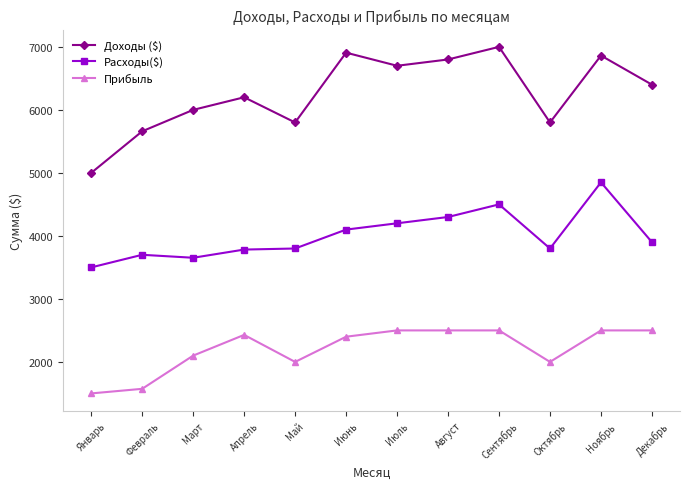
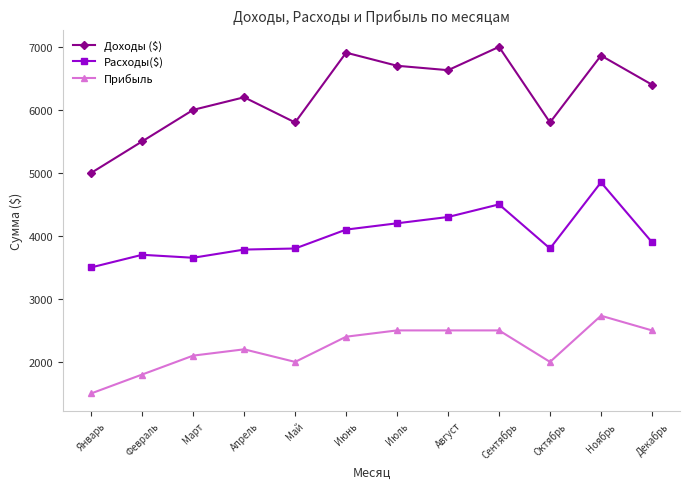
  {
    "Доходы ($)": {
      "Январь": 5000,
-     "Февраль": 5700,
+     "Февраль": 5500,
      "Март": 6000,
      "Апрель": 6200,
      "Май": 5800,
      "Июнь": 6900,
      "Июль": 6700,
-     "Август": 6800,
+     "Август": 6600,
      "Сентябрь": 7000,
      "Октябрь": 5800,
      "Ноябрь": 6900,
      "Декабрь": 6400
    },
    "Расходы($)": {
      "Январь": 3500,
      "Февраль": 3700,
      "Март": 3700,
      "Апрель": 3800,
      "Май": 3800,
      "Июнь": 4100,
      "Июль": 4200,
      "Август": 4300,
      "Сентябрь": 4500,
      "Октябрь": 3800,
      "Ноябрь": 4900,
      "Декабрь": 3900
    },
    "Прибыль": {
      "Январь": 1500,
-     "Февраль": 1600,
+     "Февраль": 1800,
      "Март": 2100,
-     "Апрель": 2400,
+     "Апрель": 2200,
      "Май": 2000,
      "Июнь": 2400,
      "Июль": 2500,
      "Август": 2500,
      "Сентябрь": 2500,
      "Октябрь": 2000,
-     "Ноябрь": 2500,
+     "Ноябрь": 2700,
      "Декабрь": 2500
    }
  }
